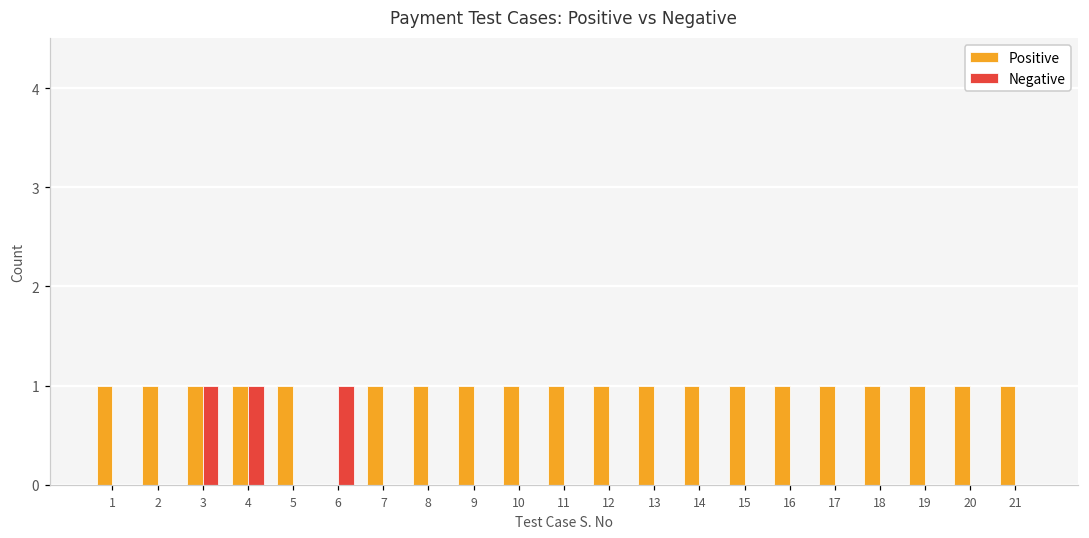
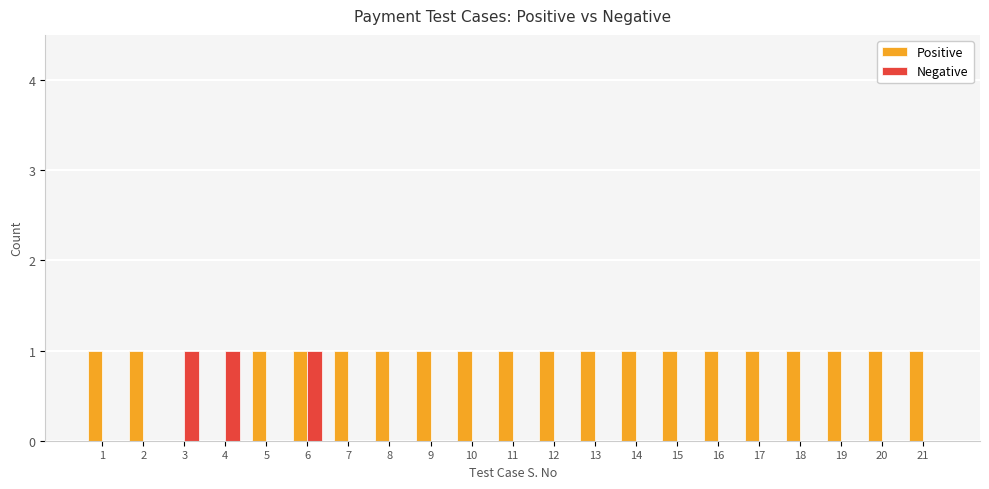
  {
    "Positive": {
      "1": 1,
      "2": 1,
-     "3": 1,
-     "4": 1,
+     "3": 0,
+     "4": 0,
      "5": 1,
-     "6": 0,
+     "6": 1,
      "7": 1,
      "8": 1,
      "9": 1,
      "10": 1,
      "11": 1,
      "12": 1,
      "13": 1,
      "14": 1,
      "15": 1,
      "16": 1,
      "17": 1,
      "18": 1,
      "19": 1,
      "20": 1,
      "21": 1
    },
    "Negative": {
      "1": 0,
      "2": 0,
      "3": 1,
      "4": 1,
      "5": 0,
      "6": 1,
      "7": 0,
      "8": 0,
      "9": 0,
      "10": 0,
      "11": 0,
      "12": 0,
      "13": 0,
      "14": 0,
      "15": 0,
      "16": 0,
      "17": 0,
      "18": 0,
      "19": 0,
      "20": 0,
      "21": 0
    }
  }
